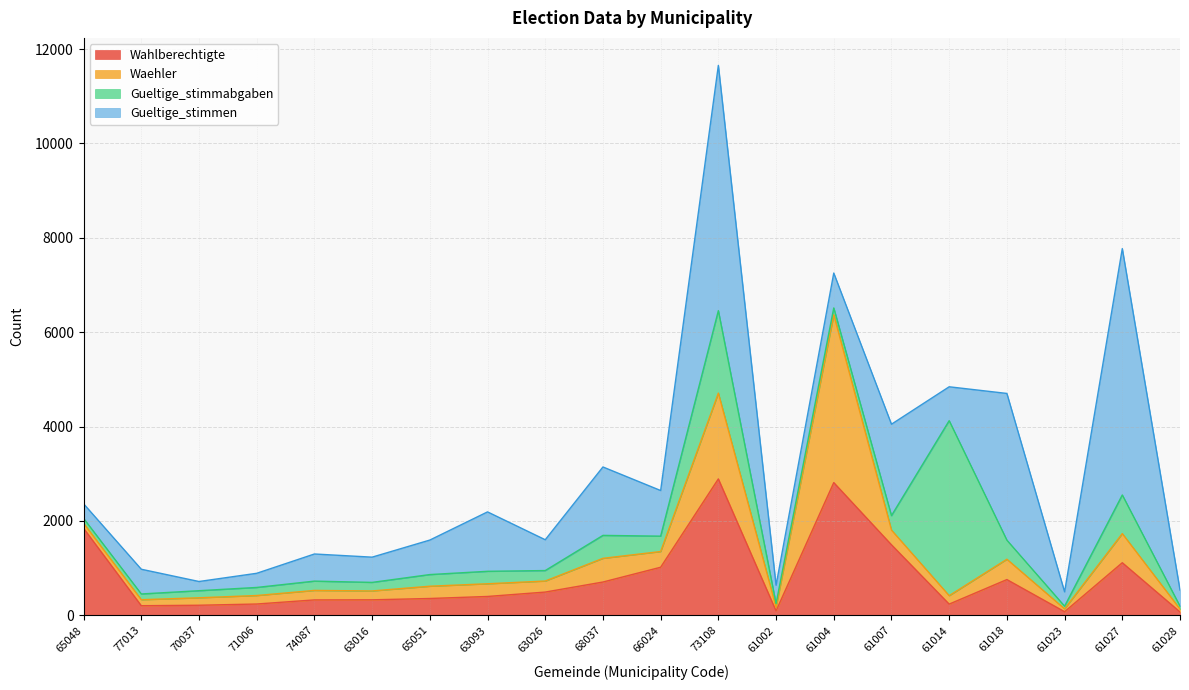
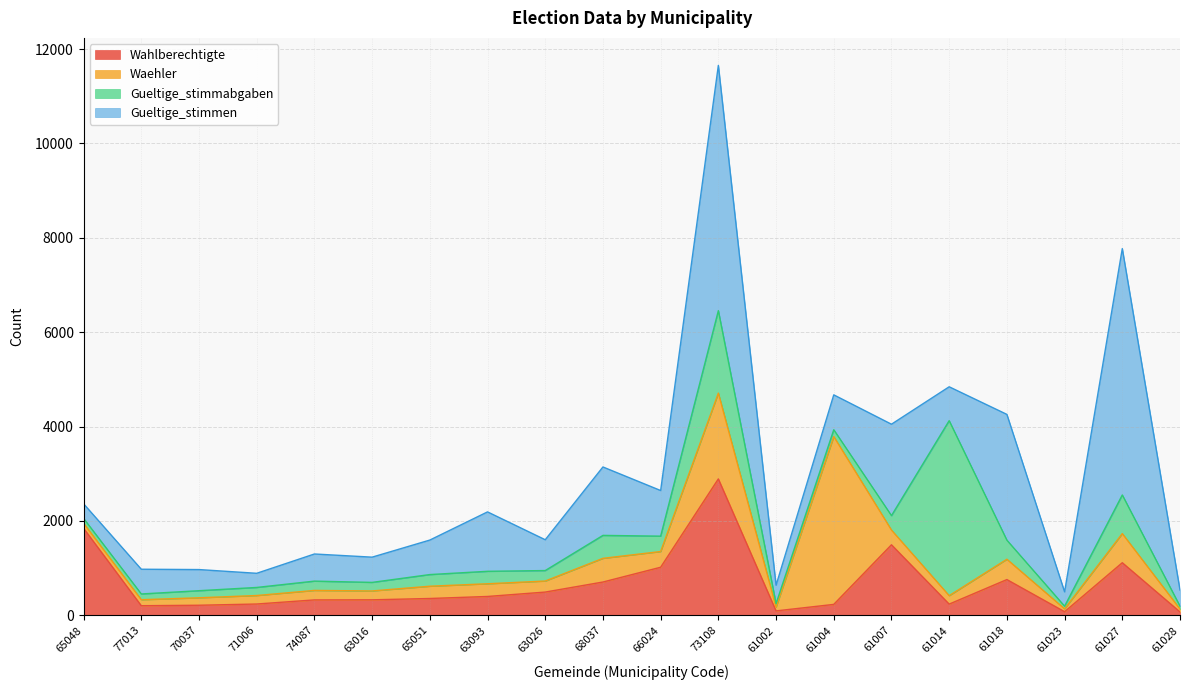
  {
    "Wahlberechtigte": {
      "65048": 1800,
      "77013": 200,
      "70037": 200,
      "71006": 200,
      "74087": 300,
      "63016": 300,
      "65051": 400,
      "63093": 400,
      "63026": 500,
      "68037": 700,
      "66024": 1000,
      "73108": 2900,
      "61002": 100,
-     "61004": 2800,
+     "61004": 200,
      "61007": 1500,
      "61014": 200,
      "61018": 800,
      "61023": 100,
      "61027": 1100,
      "61028": 100
    },
    "Waehler": {
      "65048": 100,
      "77013": 100,
      "70037": 200,
      "71006": 200,
      "74087": 200,
      "63016": 200,
      "65051": 300,
      "63093": 300,
      "63026": 200,
      "68037": 500,
      "66024": 300,
      "73108": 1800,
      "61002": 100,
      "61004": 3600,
      "61007": 300,
      "61014": 200,
      "61018": 400,
      "61023": 100,
      "61027": 600,
      "61028": 100
    },
    "Gueltige_stimmabgaben": {
      "65048": 100,
      "77013": 100,
      "70037": 200,
      "71006": 200,
      "74087": 200,
      "63016": 200,
      "65051": 200,
      "63093": 300,
      "63026": 200,
      "68037": 500,
      "66024": 300,
      "73108": 1700,
      "61002": 100,
      "61004": 100,
      "61007": 300,
      "61014": 3700,
      "61018": 400,
      "61023": 100,
      "61027": 800,
      "61028": 100
    },
    "Gueltige_stimmen": {
      "65048": 300,
      "77013": 500,
-     "70037": 200,
+     "70037": 400,
      "71006": 300,
      "74087": 600,
      "63016": 500,
      "65051": 700,
      "63093": 1300,
      "63026": 700,
      "68037": 1500,
      "66024": 1000,
      "73108": 5200,
      "61002": 400,
      "61004": 700,
      "61007": 1900,
      "61014": 700,
-     "61018": 3100,
+     "61018": 2700,
      "61023": 300,
      "61027": 5200,
      "61028": 300
    }
  }
